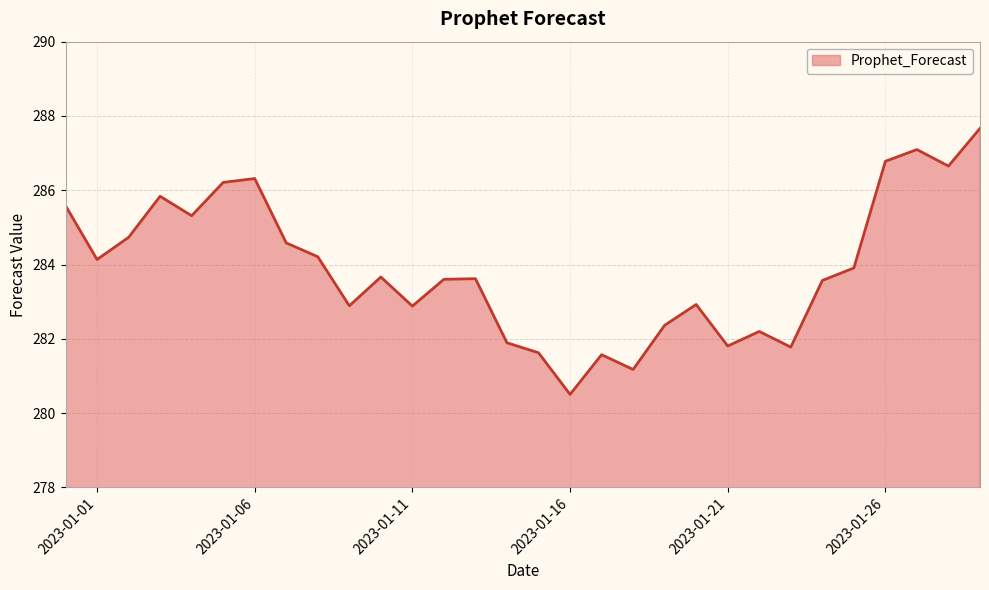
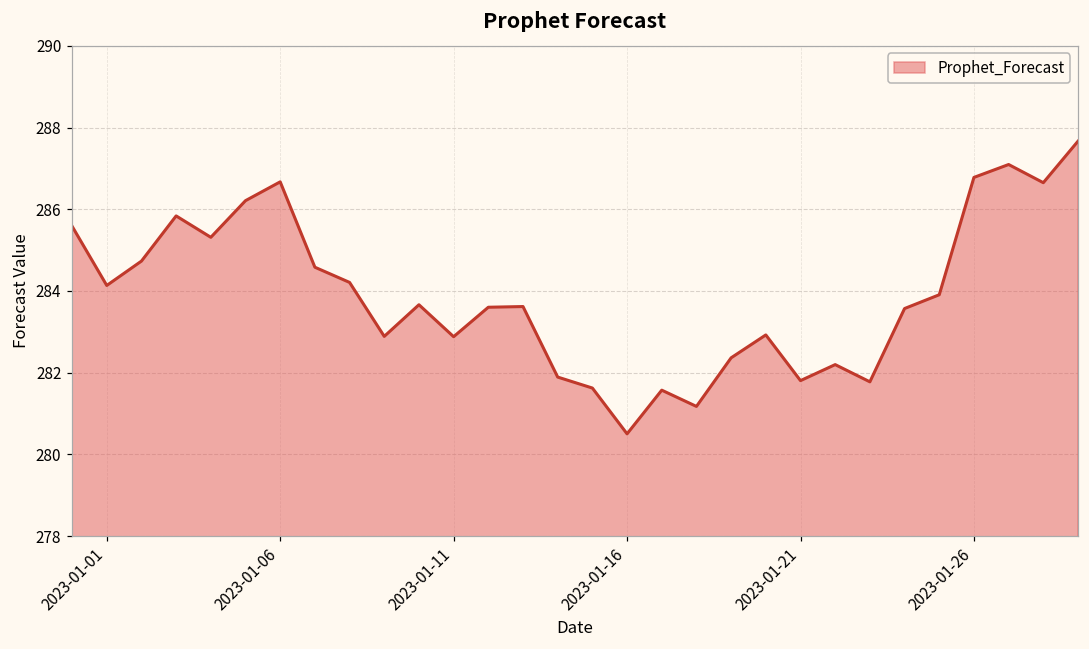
  {
    "2023-01-01": 284.1,
-   "2023-01-06": 286.3,
+   "2023-01-06": 286.7,
    "2023-01-11": 282.9,
    "2023-01-16": 280.5,
    "2023-01-21": 281.8,
    "2023-01-26": 286.8
  }
